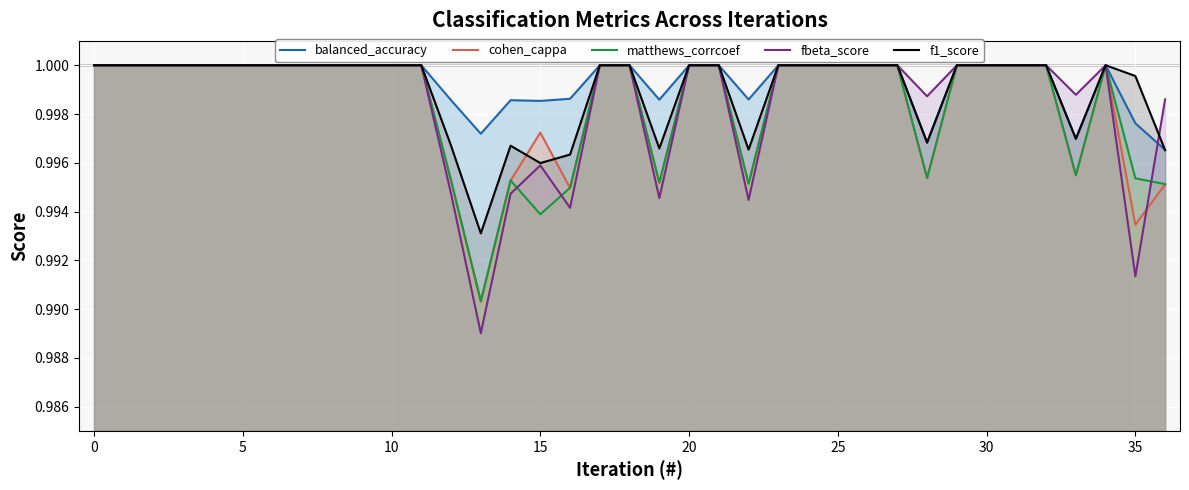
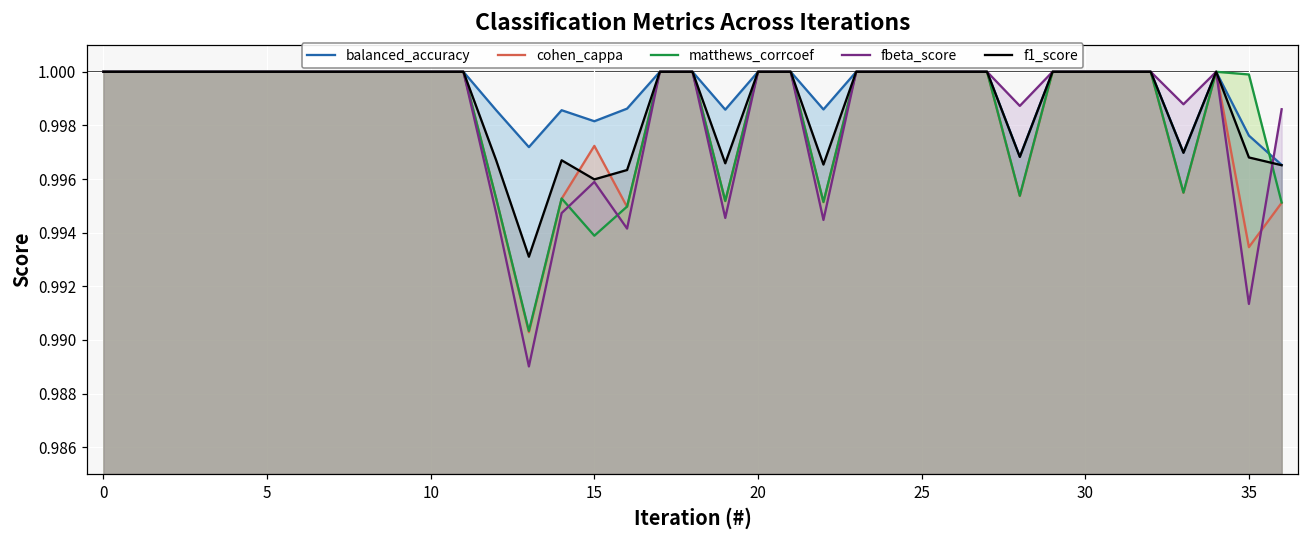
  {
    "balanced_accuracy": {
-     "15": 0.9985,
+     "15": 0.9982,
      "35": 0.9976
    },
    "cohen_cappa": {
      "15": 0.9972,
      "35": 0.9935
    },
    "matthews_corrcoef": {
      "15": 0.9939,
-     "35": 0.9954
+     "35": 0.9999
    },
    "fbeta_score": {
      "35": 0.9913
    },
    "f1_score": {
-     "35": 0.9996
+     "35": 0.9968
    }
  }
